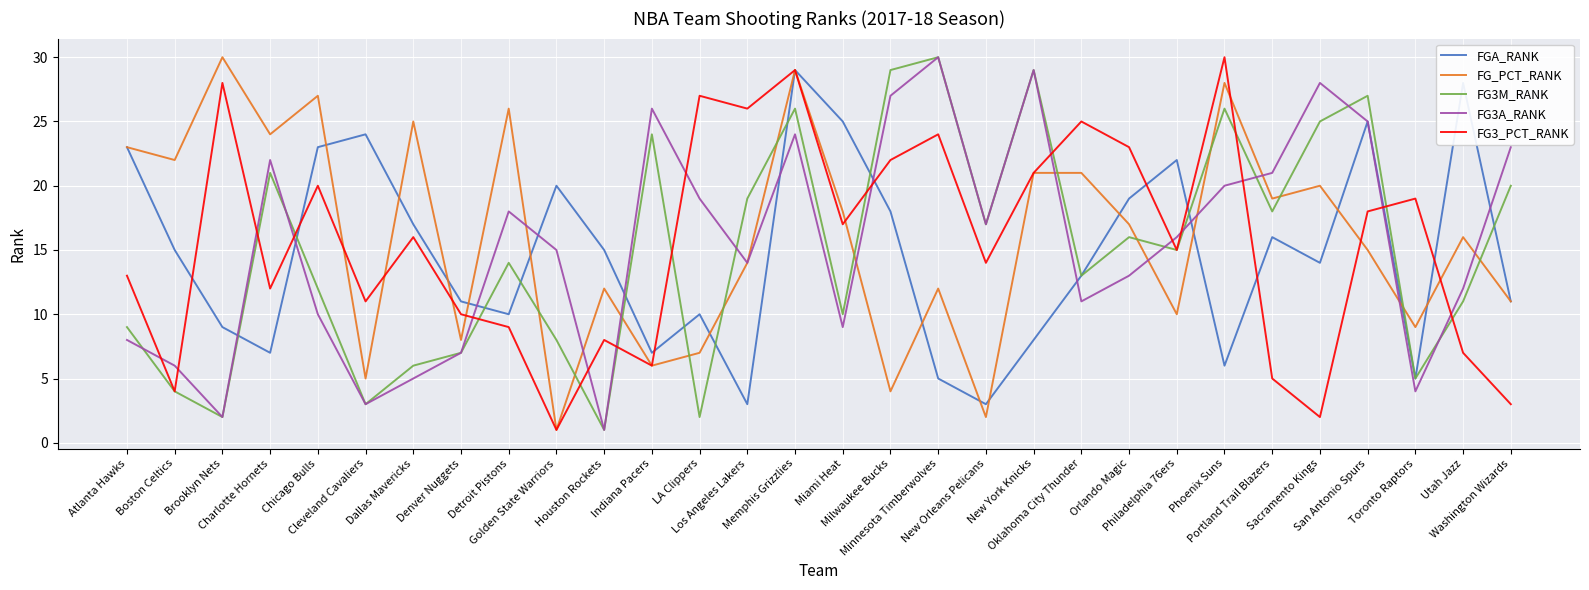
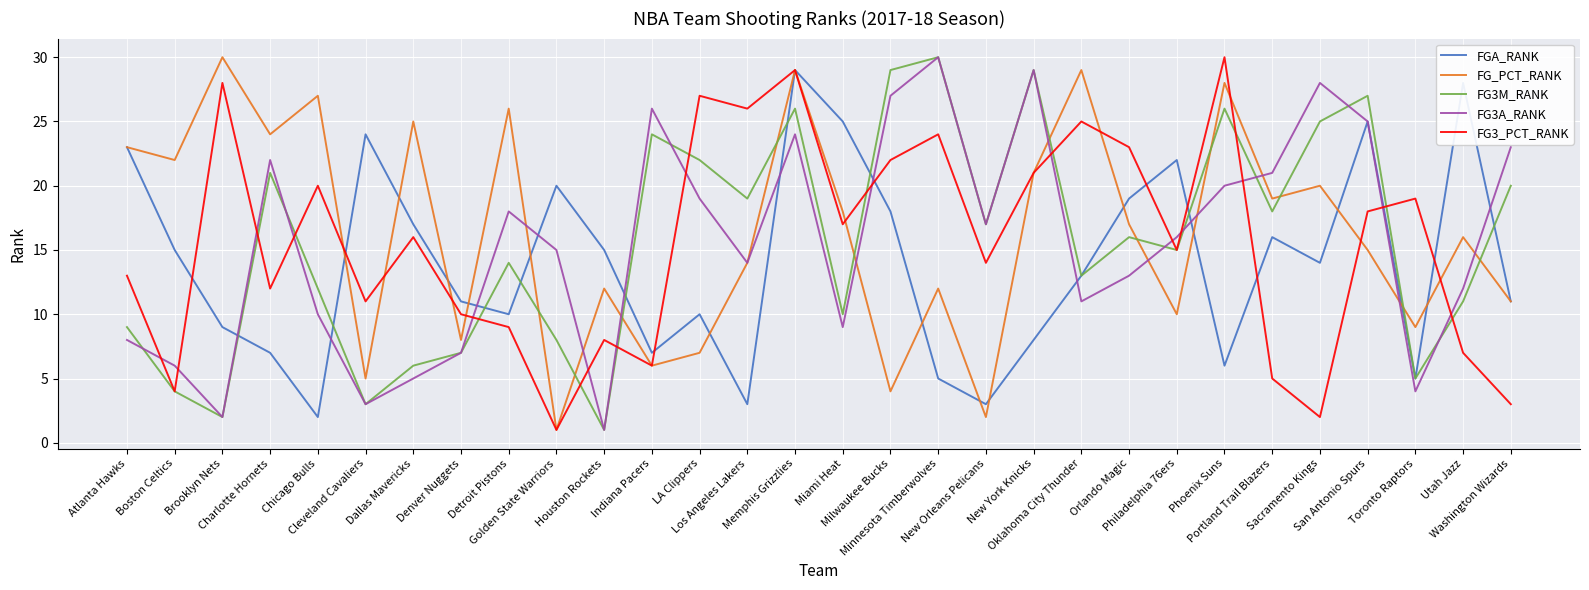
  {
    "FGA_RANK": {
      "Boston Celtics": 15,
      "Brooklyn Nets": 9,
      "Charlotte Hornets": 7,
-     "Chicago Bulls": 23,
+     "Chicago Bulls": 2,
      "Cleveland Cavaliers": 24,
      "Dallas Mavericks": 17,
      "Denver Nuggets": 11,
      "Detroit Pistons": 10,
      "Golden State Warriors": 20,
      "Houston Rockets": 15,
      "Indiana Pacers": 7,
      "LA Clippers": 10,
      "Los Angeles Lakers": 3,
      "Miami Heat": 25,
      "Milwaukee Bucks": 18,
      "Minnesota Timberwolves": 5,
      "New Orleans Pelicans": 3,
      "New York Knicks": 8,
      "Orlando Magic": 19,
      "Philadelphia 76ers": 22,
      "Phoenix Suns": 6,
      "Portland Trail Blazers": 16,
      "Sacramento Kings": 14
    },
    "FG_PCT_RANK": {
      "Boston Celtics": 22,
      "Brooklyn Nets": 30,
      "Charlotte Hornets": 24,
      "Chicago Bulls": 27,
      "Cleveland Cavaliers": 5,
      "Dallas Mavericks": 25,
      "Denver Nuggets": 8,
      "Detroit Pistons": 26,
      "Houston Rockets": 12,
      "LA Clippers": 7,
      "Miami Heat": 18,
      "Milwaukee Bucks": 4,
      "Minnesota Timberwolves": 12,
      "New Orleans Pelicans": 2,
-     "Oklahoma City Thunder": 21,
+     "Oklahoma City Thunder": 29,
      "Orlando Magic": 17,
      "Philadelphia 76ers": 10,
      "Phoenix Suns": 28,
      "Portland Trail Blazers": 19,
      "Sacramento Kings": 20,
      "San Antonio Spurs": 15,
      "Toronto Raptors": 9,
      "Utah Jazz": 16
    },
    "FG3M_RANK": {
      "Atlanta Hawks": 9,
      "Charlotte Hornets": 21,
      "Chicago Bulls": 12,
      "Dallas Mavericks": 6,
      "Detroit Pistons": 14,
      "Golden State Warriors": 8,
      "Indiana Pacers": 24,
-     "LA Clippers": 2,
+     "LA Clippers": 22,
      "Los Angeles Lakers": 19,
      "Memphis Grizzlies": 26,
      "Miami Heat": 10,
      "Milwaukee Bucks": 29,
      "Orlando Magic": 16,
      "Phoenix Suns": 26,
      "Portland Trail Blazers": 18,
      "Sacramento Kings": 25,
      "San Antonio Spurs": 27,
      "Utah Jazz": 11,
      "Washington Wizards": 20
    },
    "FG3A_RANK": {
      "Atlanta Hawks": 8,
      "Boston Celtics": 6,
      "Charlotte Hornets": 22,
      "Chicago Bulls": 10,
      "Dallas Mavericks": 5,
      "Detroit Pistons": 18,
      "Golden State Warriors": 15,
      "Indiana Pacers": 26,
      "LA Clippers": 19,
      "Memphis Grizzlies": 24,
      "Miami Heat": 9,
      "Milwaukee Bucks": 27,
      "Oklahoma City Thunder": 11,
      "Orlando Magic": 13,
      "Philadelphia 76ers": 16,
      "Phoenix Suns": 20,
      "Portland Trail Blazers": 21,
      "Sacramento Kings": 28,
      "Toronto Raptors": 4,
      "Utah Jazz": 12,
      "Washington Wizards": 23
    },
    "FG3_PCT_RANK": {
      "Atlanta Hawks": 13,
      "Brooklyn Nets": 28,
      "Charlotte Hornets": 12,
      "Chicago Bulls": 20,
      "Cleveland Cavaliers": 11,
      "Dallas Mavericks": 16,
      "Denver Nuggets": 10,
      "Detroit Pistons": 9,
      "Houston Rockets": 8,
      "LA Clippers": 27,
      "Los Angeles Lakers": 26,
      "Miami Heat": 17,
      "Milwaukee Bucks": 22,
      "Minnesota Timberwolves": 24,
      "New Orleans Pelicans": 14,
      "Oklahoma City Thunder": 25,
      "Orlando Magic": 23,
      "Phoenix Suns": 30,
      "Portland Trail Blazers": 5,
      "Sacramento Kings": 2,
      "San Antonio Spurs": 18,
      "Toronto Raptors": 19,
      "Utah Jazz": 7,
      "Washington Wizards": 3
    }
  }
